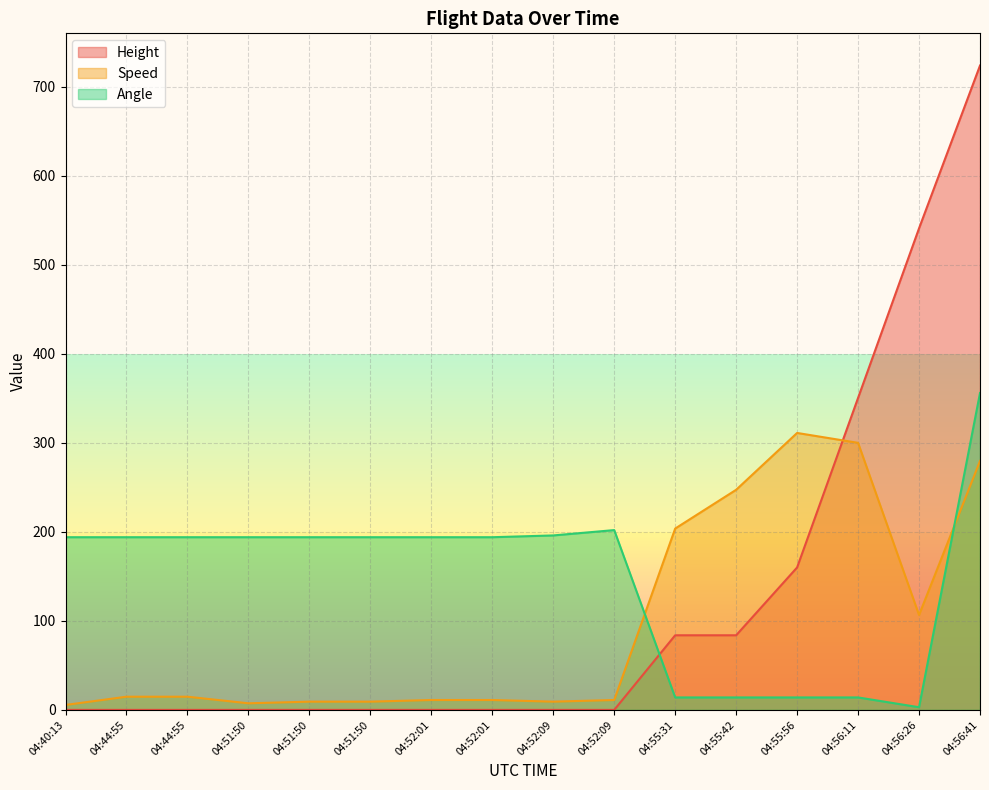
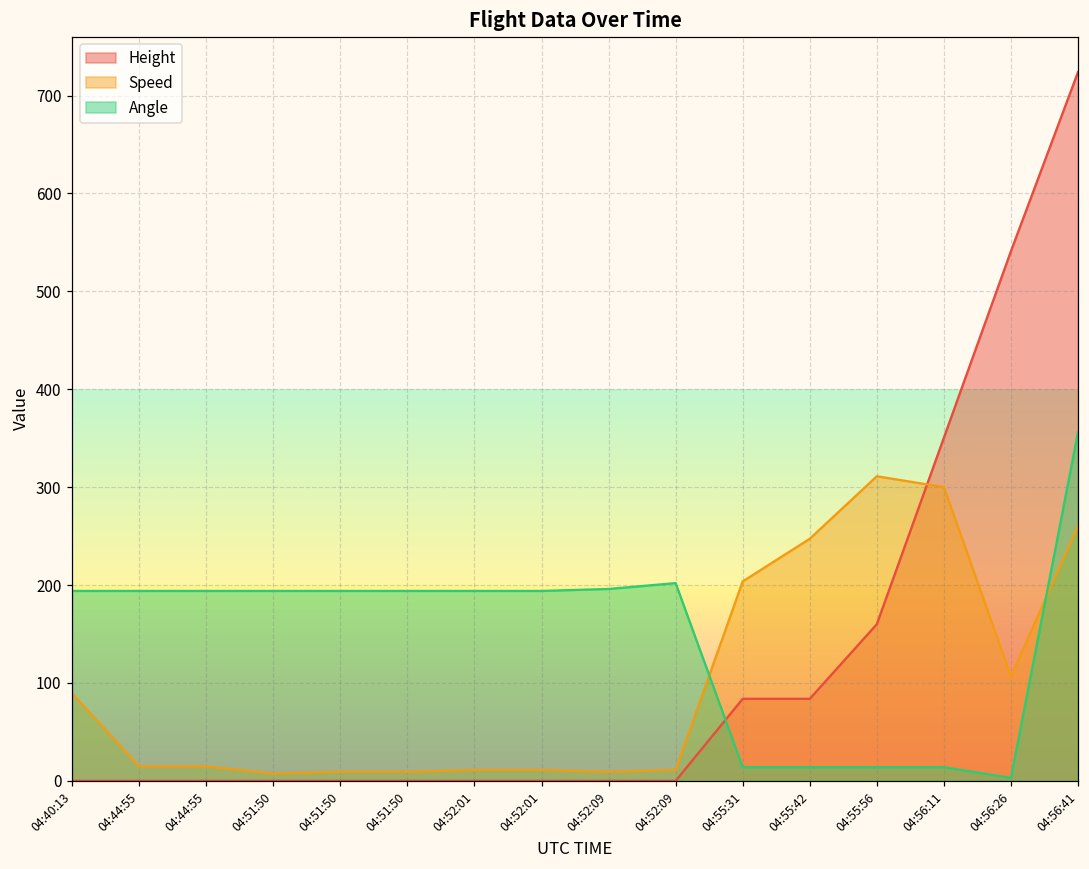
  {
    "Height": {
      "04:40:13": 0,
      "04:55:31": 80,
      "04:55:42": 80,
      "04:55:56": 160,
      "04:56:11": 350,
      "04:56:26": 540,
      "04:56:41": 720
    },
    "Speed": {
-     "04:40:13": 10,
+     "04:40:13": 90,
      "04:55:31": 200,
      "04:55:42": 250,
      "04:55:56": 310,
      "04:56:11": 300,
      "04:56:26": 110,
-     "04:56:41": 280
+     "04:56:41": 260
    },
    "Angle": {
      "04:40:13": 190,
      "04:55:31": 10,
      "04:55:42": 10,
      "04:55:56": 10,
      "04:56:11": 10,
      "04:56:26": 0,
      "04:56:41": 360
    }
  }
